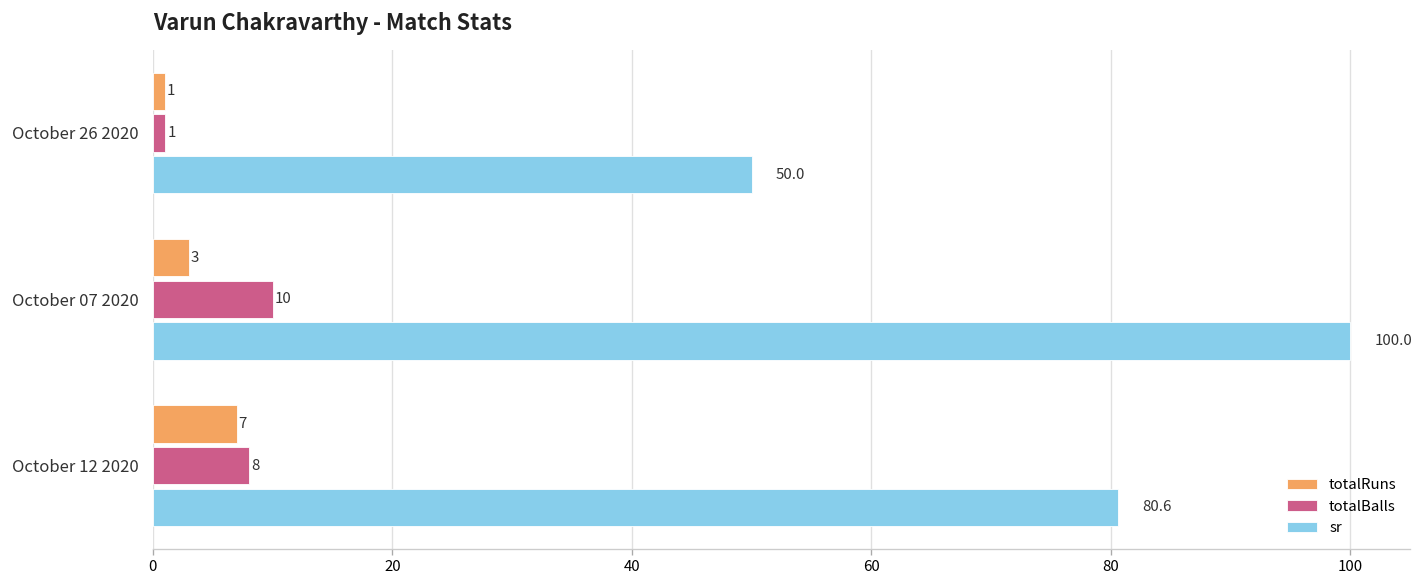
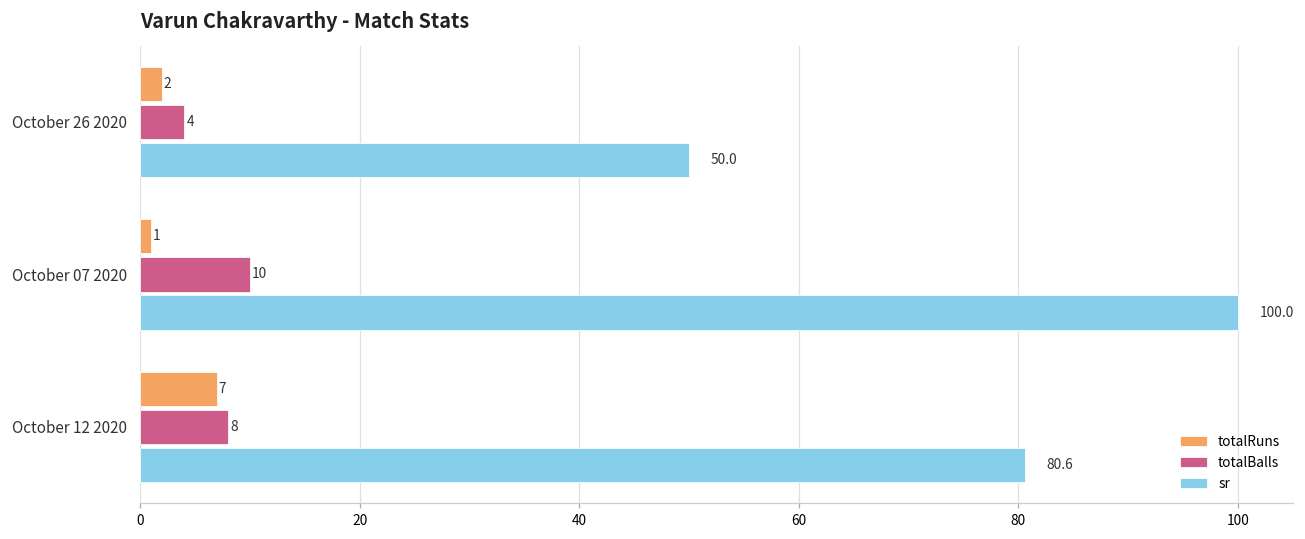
  {
    "totalRuns": {
-     "October 26 2020": 1,
-     "October 07 2020": 3,
+     "October 26 2020": 2,
+     "October 07 2020": 1,
      "October 12 2020": 7
    },
    "totalBalls": {
-     "October 26 2020": 1,
+     "October 26 2020": 4,
      "October 07 2020": 10,
      "October 12 2020": 8
    },
    "sr": {
      "October 26 2020": 50.0,
      "October 07 2020": 100.0,
      "October 12 2020": 80.6
    }
  }
